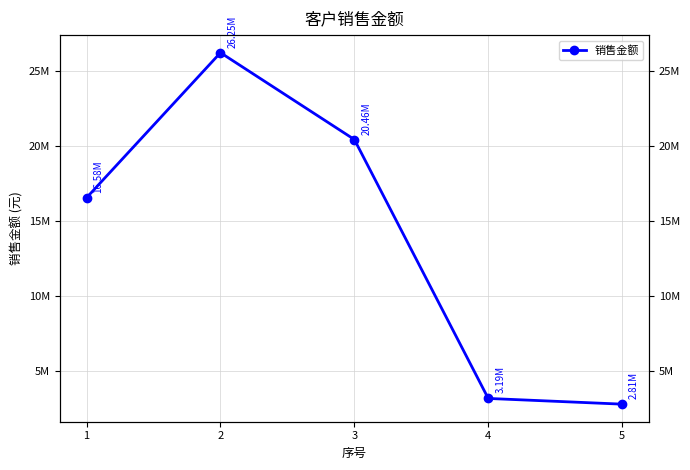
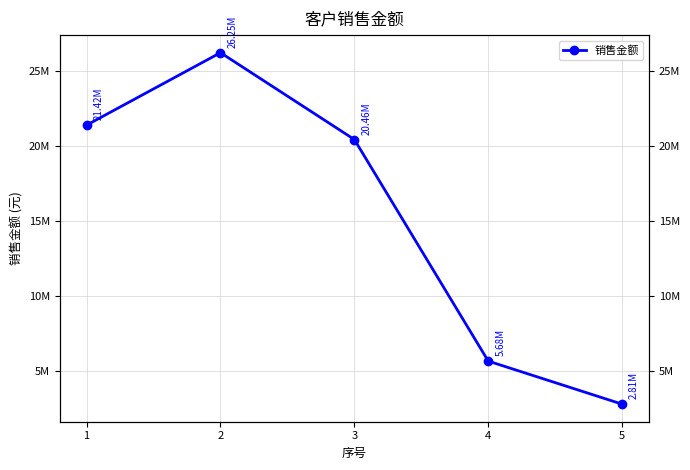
  {
-   "1": "16.58M",
+   "1": "21.42M",
    "2": "26.25M",
    "3": "20.46M",
-   "4": "3.19M",
+   "4": "5.68M",
    "5": "2.81M"
  }
